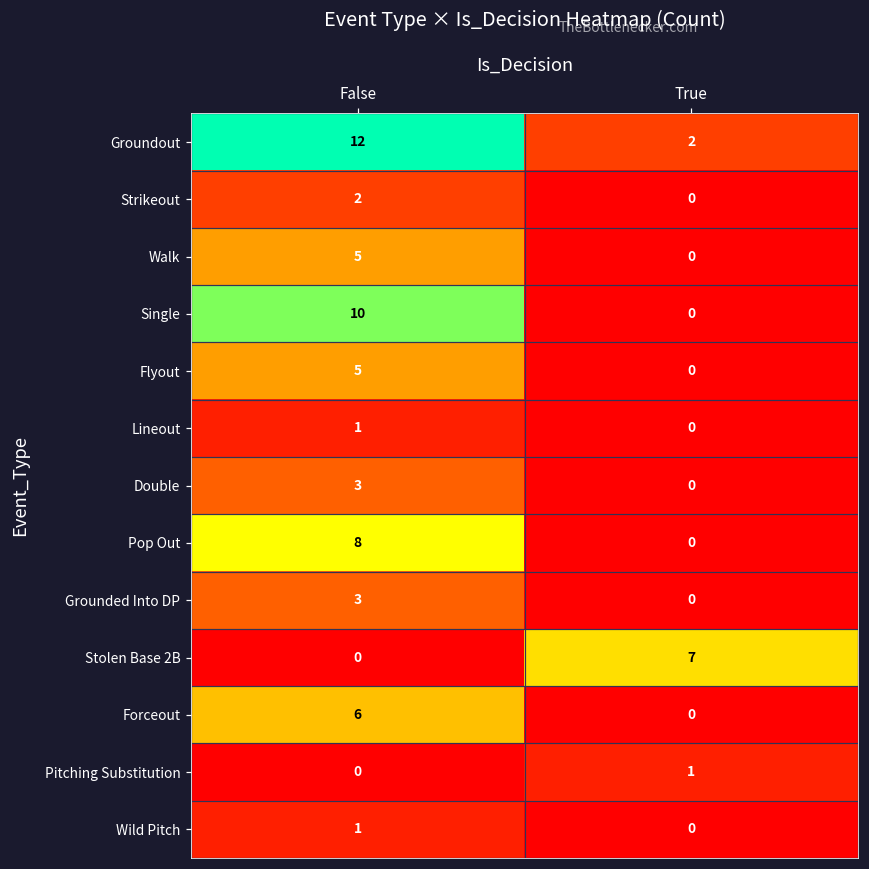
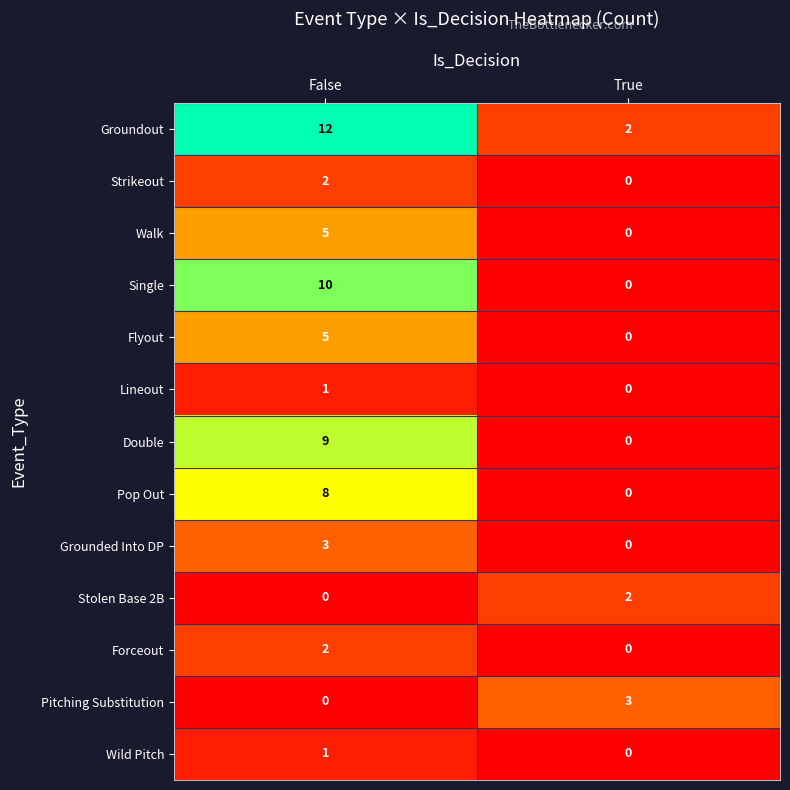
  {
    "Groundout": {
      "False": 12,
      "True": 2
    },
    "Strikeout": {
      "False": 2,
      "True": 0
    },
    "Walk": {
      "False": 5,
      "True": 0
    },
    "Single": {
      "False": 10,
      "True": 0
    },
    "Flyout": {
      "False": 5,
      "True": 0
    },
    "Lineout": {
      "False": 1,
      "True": 0
    },
    "Double": {
-     "False": 3,
+     "False": 9,
      "True": 0
    },
    "Pop Out": {
      "False": 8,
      "True": 0
    },
    "Grounded Into DP": {
      "False": 3,
      "True": 0
    },
    "Stolen Base 2B": {
      "False": 0,
-     "True": 7
+     "True": 2
    },
    "Forceout": {
-     "False": 6,
+     "False": 2,
      "True": 0
    },
    "Pitching Substitution": {
      "False": 0,
-     "True": 1
+     "True": 3
    },
    "Wild Pitch": {
      "False": 1,
      "True": 0
    }
  }
